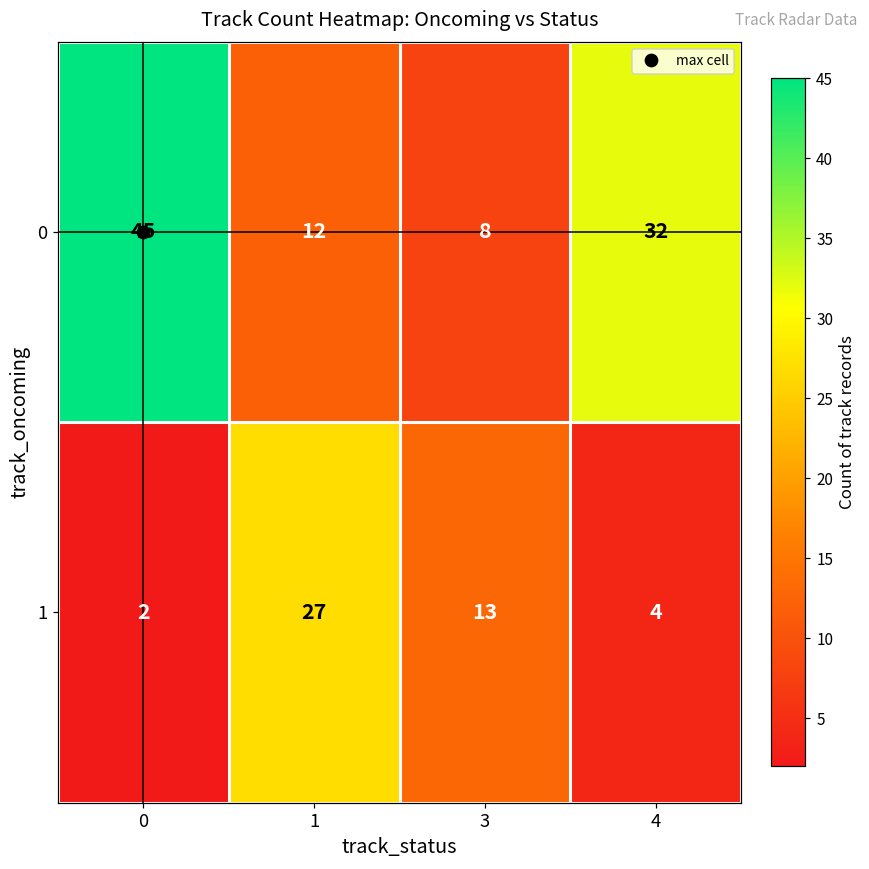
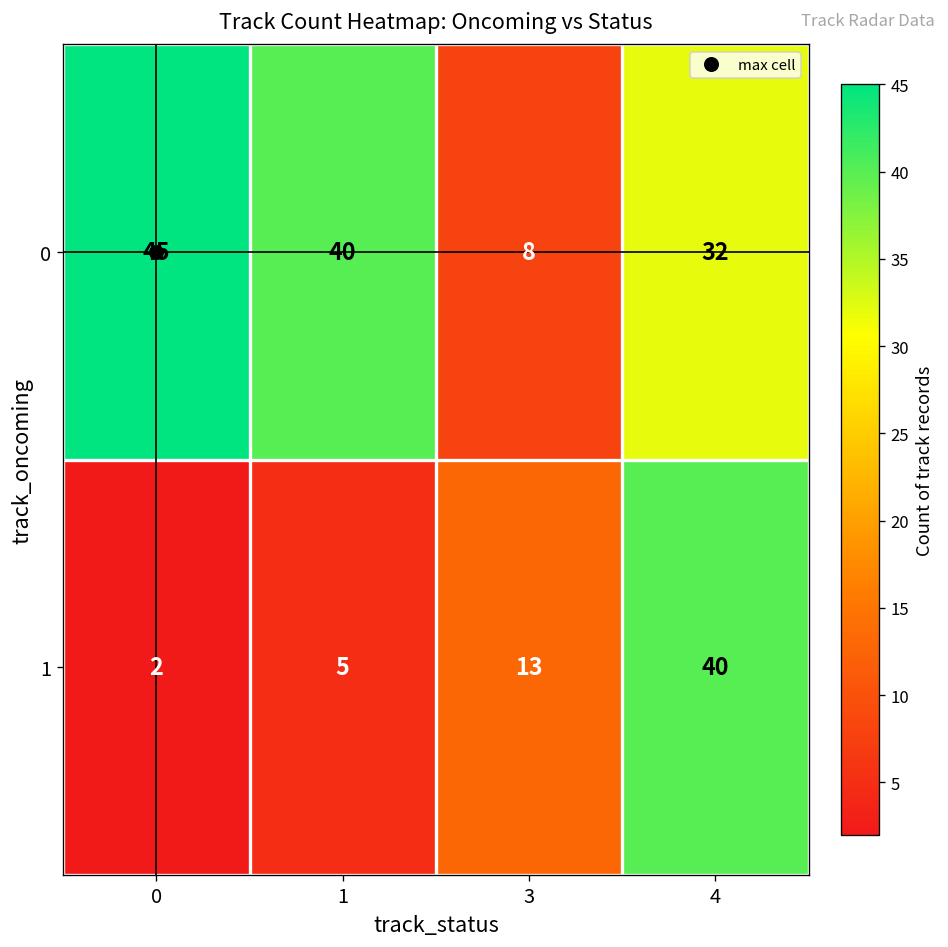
  {
    "0": {
-     "1": 12,
+     "1": 40,
      "3": 8,
      "4": 32
    },
    "1": {
      "0": 2,
-     "1": 27,
+     "1": 5,
      "3": 13,
-     "4": 4
+     "4": 40
    }
  }
